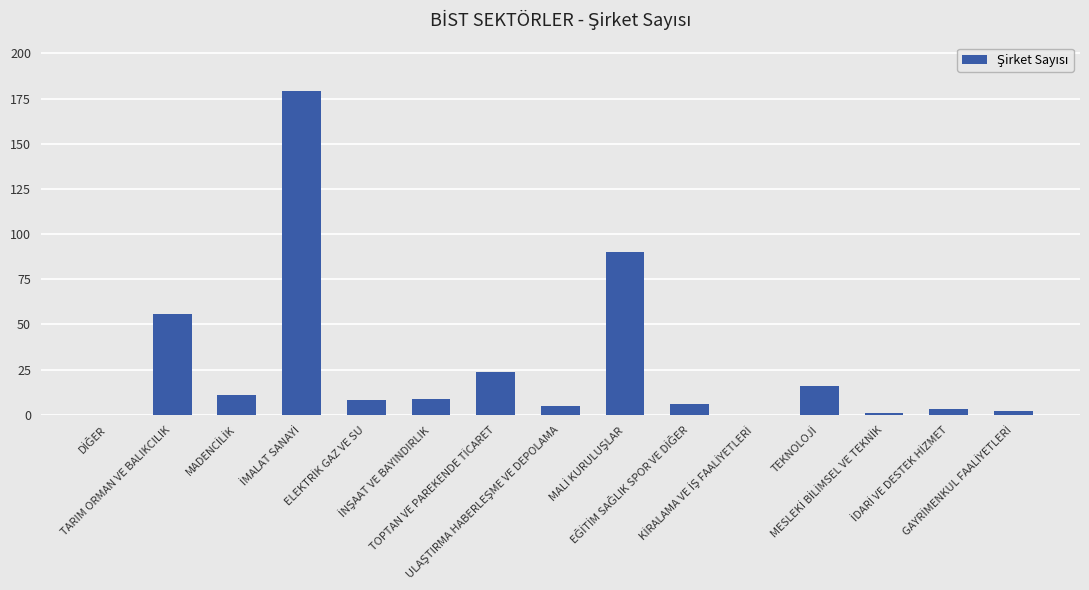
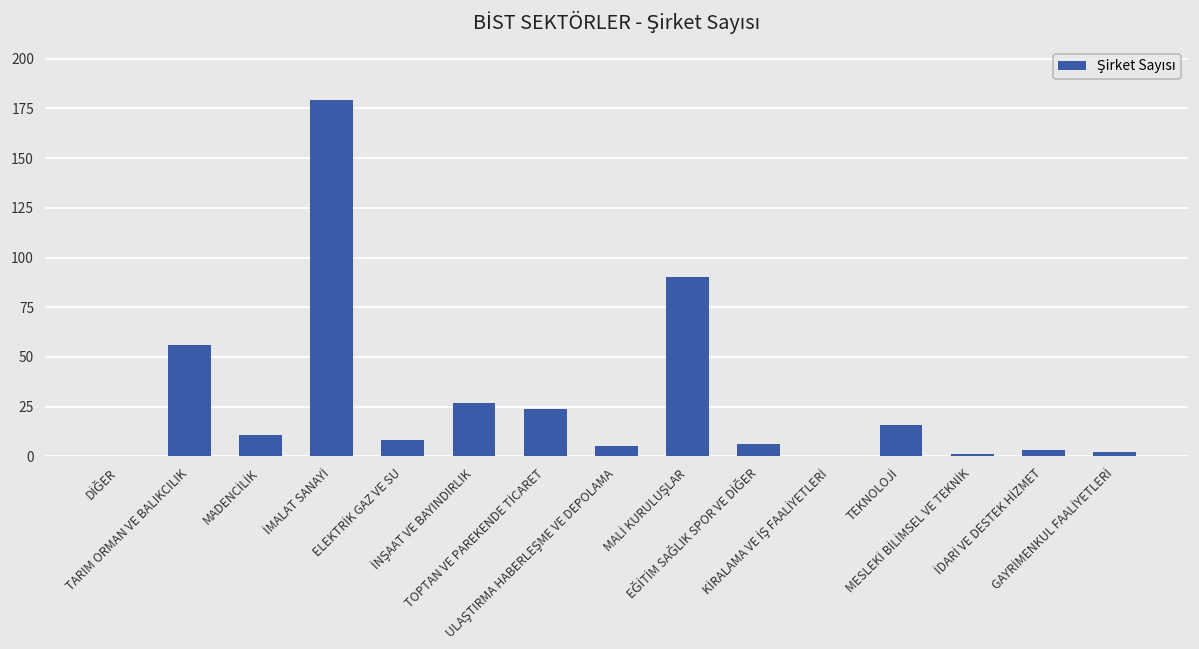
  {
    "DİĞER": 0,
    "TARIM ORMAN VE BALIKCILIK": 56,
    "MADENCİLİK": 11,
    "İMALAT SANAYİ": 179,
    "ELEKTRİK GAZ VE SU": 8,
-   "İNŞAAT VE BAYINDIRLIK": 9,
+   "İNŞAAT VE BAYINDIRLIK": 27,
    "TOPTAN VE PAREKENDE TİCARET": 24,
    "ULAŞTIRMA HABERLEŞME VE DEPOLAMA": 5,
    "MALİ KURULUŞLAR": 90,
    "EĞİTİM SAĞLIK SPOR VE DİĞER": 6,
    "KİRALAMA VE İŞ FAALİYETLERİ": 0,
    "TEKNOLOJİ": 16,
    "İDARİ VE DESTEK HİZMET": 3,
    "GAYRİMENKUL FAALİYETLERİ": 2
  }
